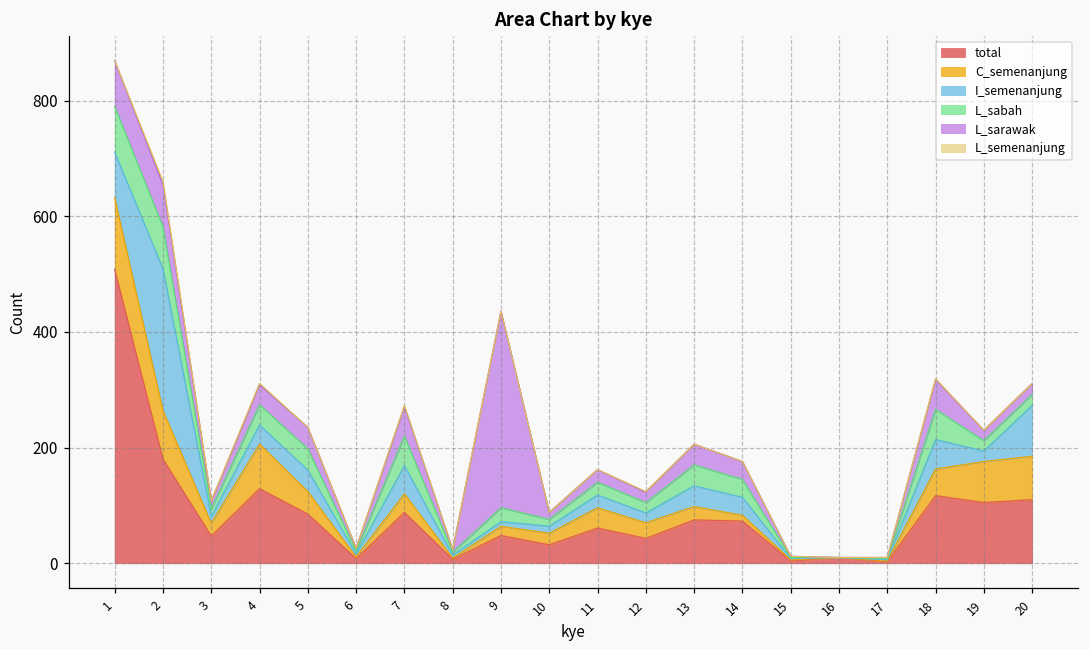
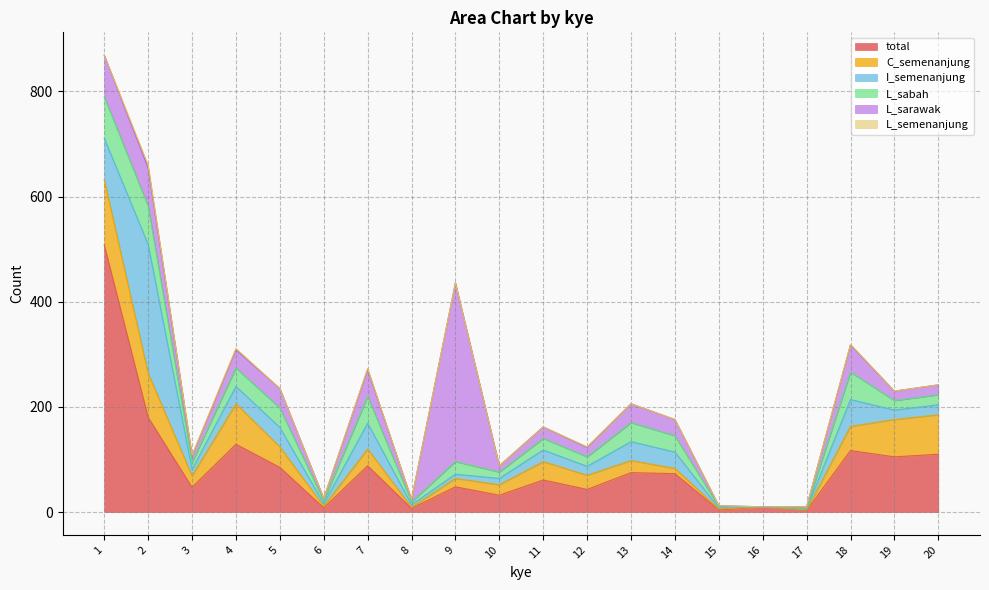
  {
    "total": {
      "1": 510,
      "2": 180,
      "3": 50,
      "4": 130,
      "5": 90,
      "7": 90,
      "9": 50,
      "10": 30,
      "11": 60,
      "12": 40,
      "13": 80,
      "14": 70,
      "18": 120,
      "19": 110,
      "20": 110
    },
    "C_semenanjung": {
      "1": 120,
      "2": 80,
      "3": 20,
      "4": 80,
      "5": 40,
      "7": 30,
      "9": 20,
      "10": 20,
      "11": 40,
      "12": 30,
      "13": 20,
      "14": 10,
      "18": 50,
      "19": 70,
      "20": 80
    },
    "I_semenanjung": {
      "1": 80,
      "2": 250,
      "3": 10,
      "4": 30,
      "5": 40,
      "6": 10,
      "7": 50,
      "8": 10,
      "9": 10,
      "10": 10,
      "11": 20,
      "12": 20,
      "13": 40,
      "14": 30,
      "18": 50,
      "19": 20,
-     "20": 90
+     "20": 20
    },
    "L_sabah": {
      "1": 80,
      "2": 70,
      "3": 10,
      "4": 40,
      "5": 40,
      "6": 10,
      "7": 50,
      "8": 10,
      "9": 20,
      "10": 10,
      "11": 20,
      "12": 20,
      "13": 40,
      "14": 30,
      "18": 50,
      "19": 20,
      "20": 20
    },
    "L_sarawak": {
      "2": 70
    },
    "L_semenanjung": {
      "2": 10
    }
  }
